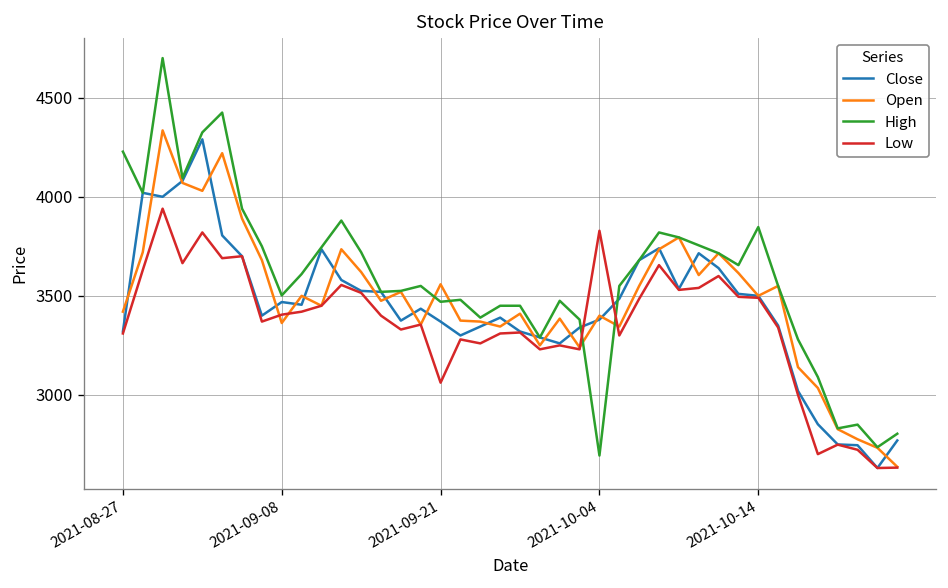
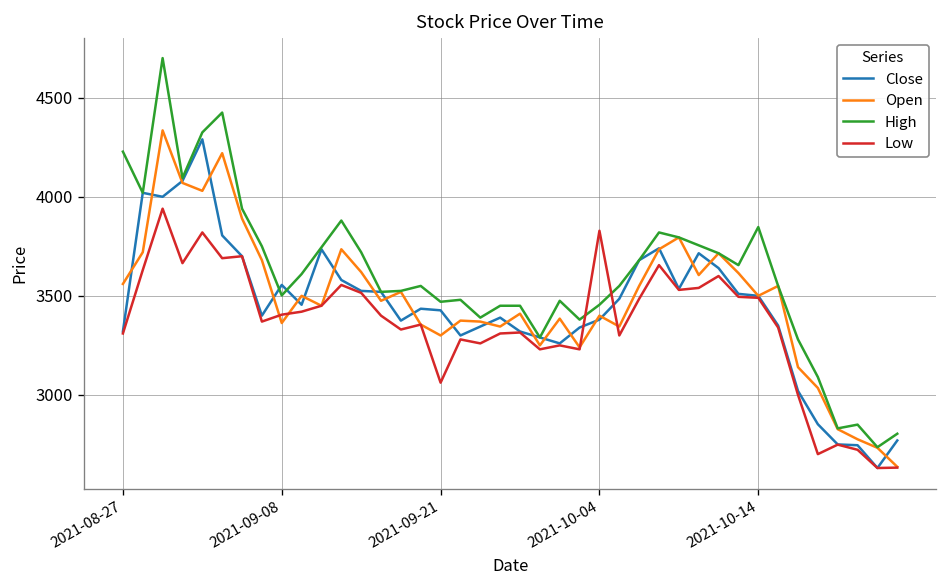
  {
    "Close": {
-     "2021-09-08": 3470,
-     "2021-09-21": 3370,
+     "2021-09-08": 3560,
+     "2021-09-21": 3430,
      "2021-10-04": 3380
    },
    "Open": {
-     "2021-08-27": 3420,
+     "2021-08-27": 3560,
      "2021-09-08": 3360,
-     "2021-09-21": 3560,
+     "2021-09-21": 3300,
      "2021-10-04": 3400
    },
    "High": {
      "2021-08-27": 4230,
      "2021-09-08": 3500,
      "2021-09-21": 3470,
-     "2021-10-04": 2690,
+     "2021-10-04": 3460,
      "2021-10-14": 3850
    },
    "Low": {
      "2021-09-08": 3410,
      "2021-09-21": 3060,
      "2021-10-04": 3830
    }
  }
